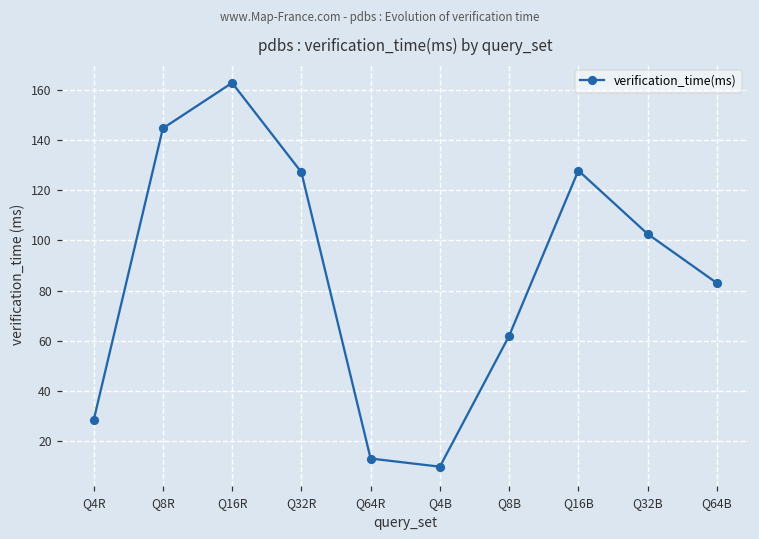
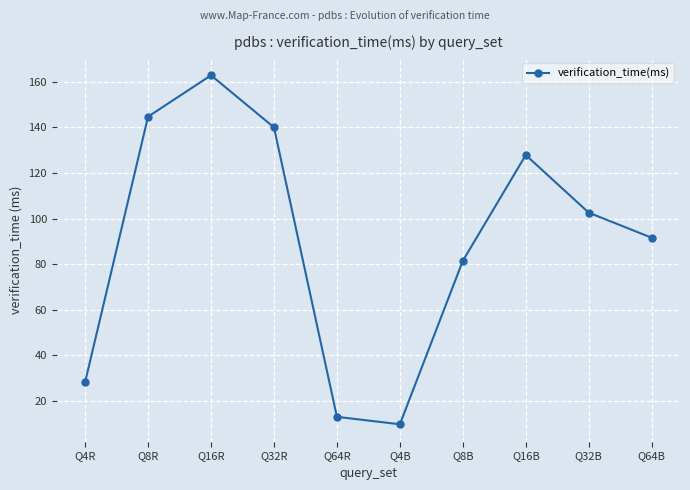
  {
    "Q4R": 28,
    "Q8R": 145,
    "Q16R": 163,
-   "Q32R": 127,
+   "Q32R": 140,
    "Q64R": 13,
    "Q4B": 10,
-   "Q8B": 62,
+   "Q8B": 81,
    "Q16B": 128,
    "Q32B": 103,
-   "Q64B": 83
+   "Q64B": 92
  }
